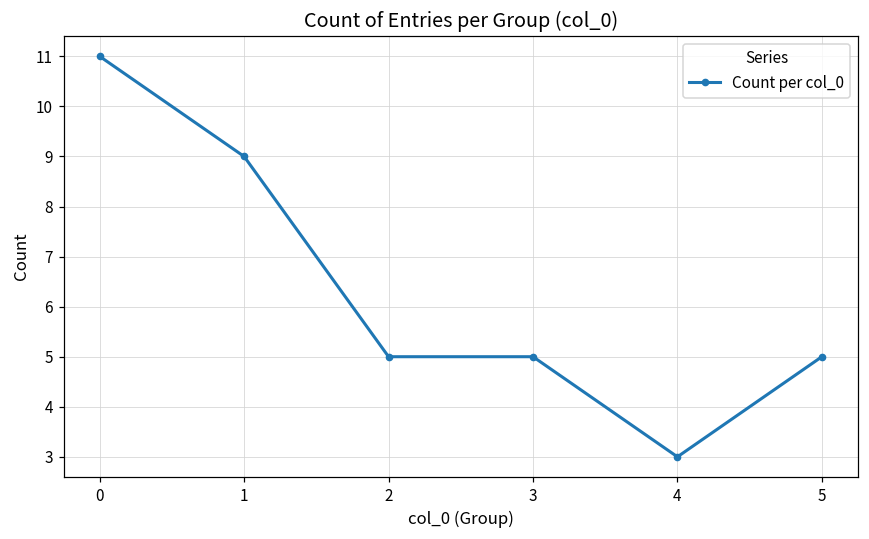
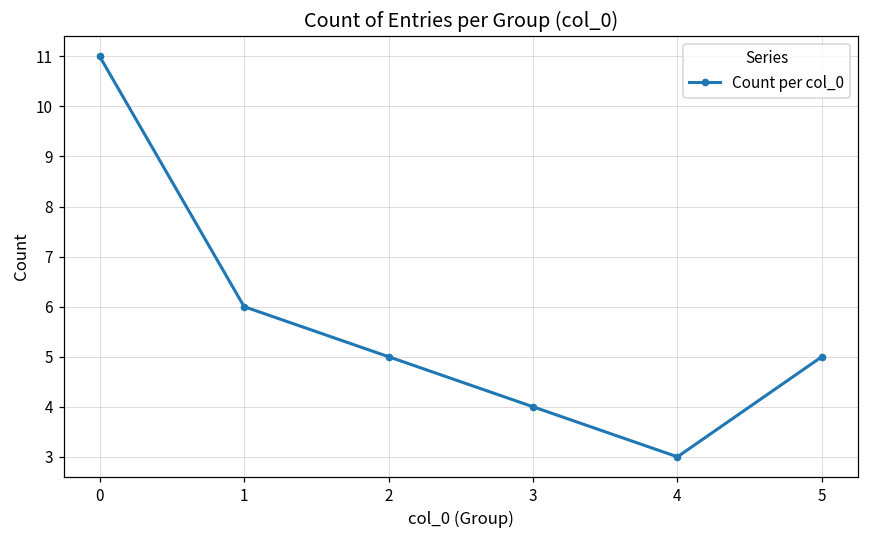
  {
    "0": 11,
-   "1": 9,
+   "1": 6,
    "2": 5,
-   "3": 5,
+   "3": 4,
    "4": 3,
    "5": 5
  }
